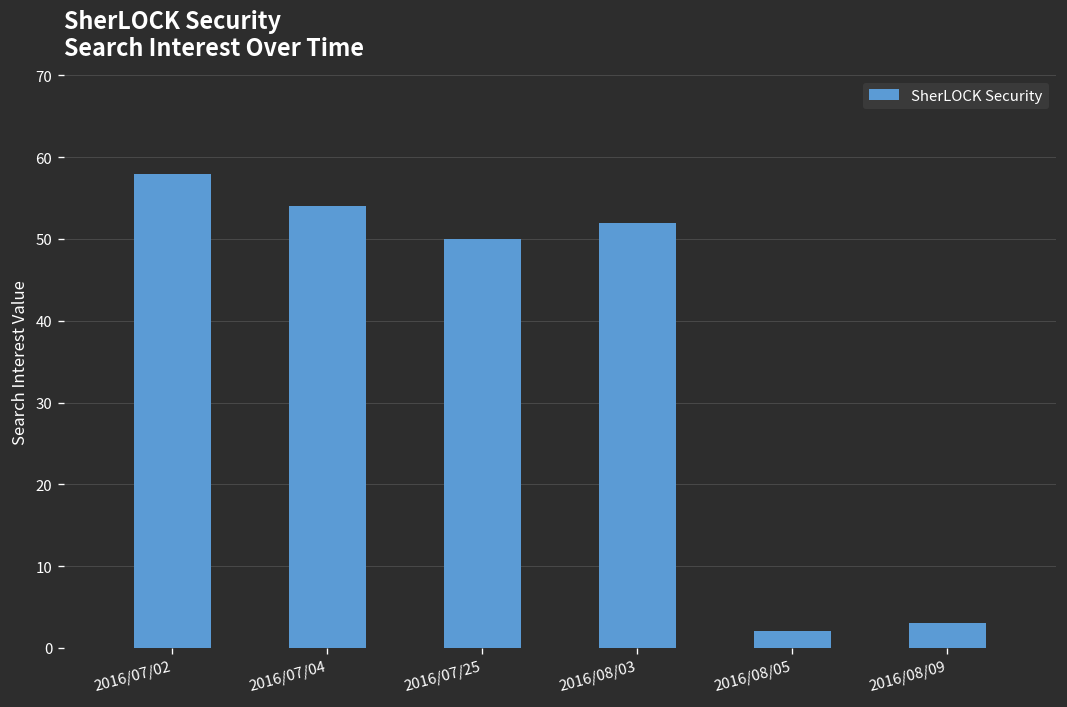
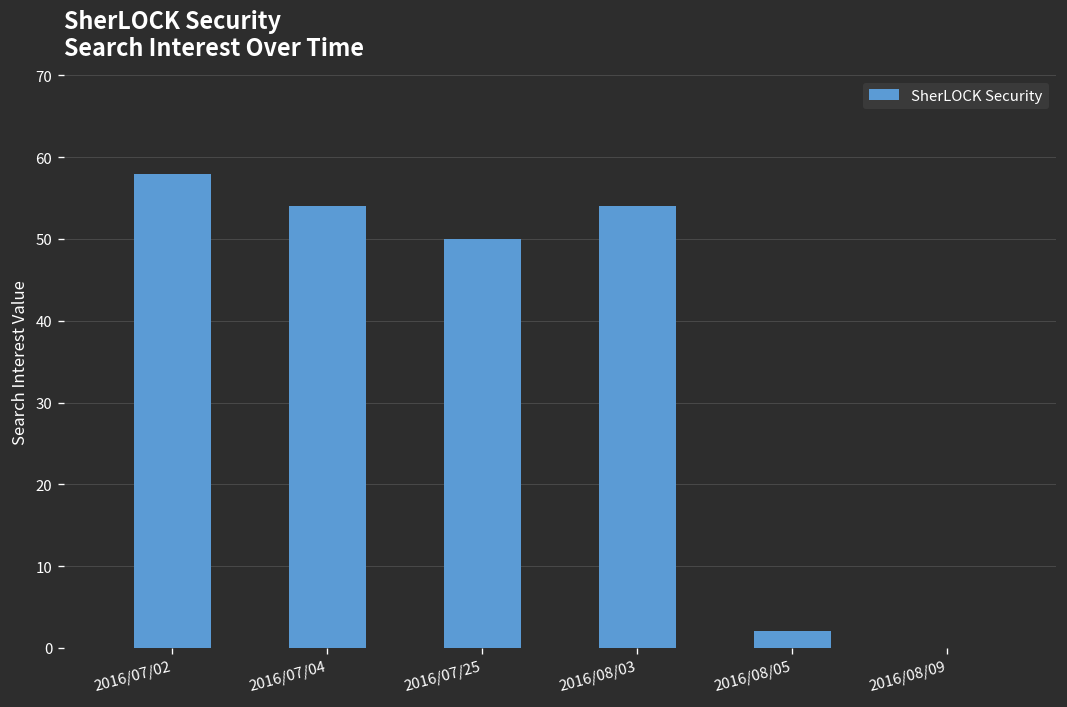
  {
    "2016/07/02": 58,
    "2016/07/04": 54,
    "2016/07/25": 50,
-   "2016/08/03": 52,
+   "2016/08/03": 54,
    "2016/08/05": 2,
-   "2016/08/09": 3
+   "2016/08/09": 0
  }
